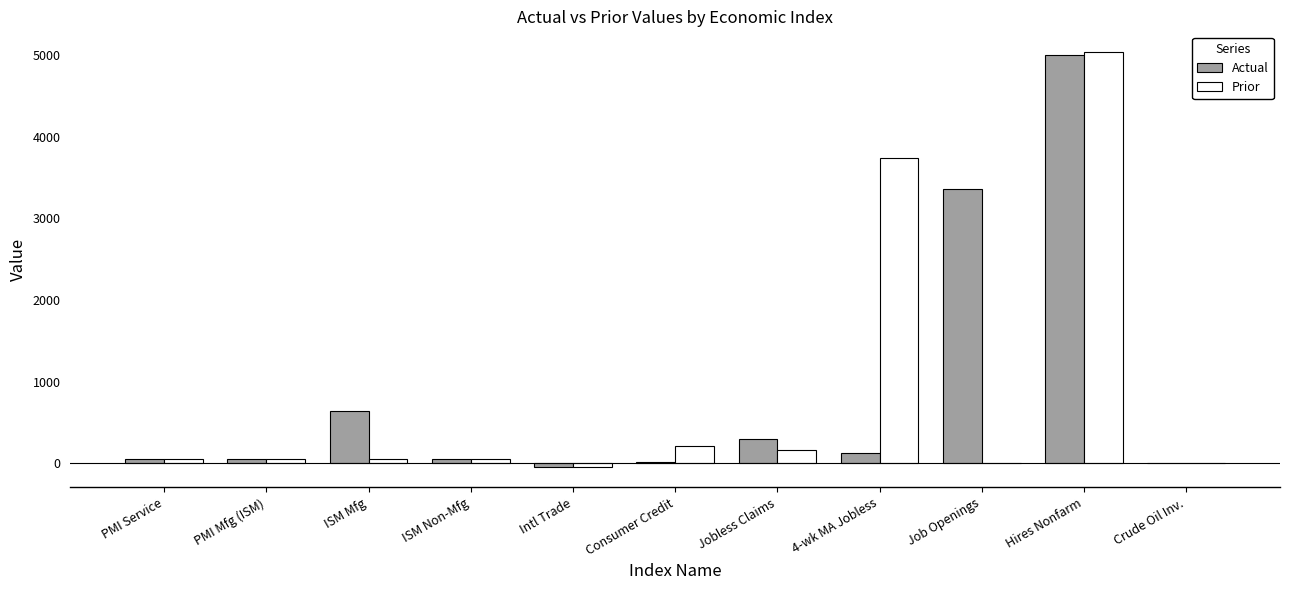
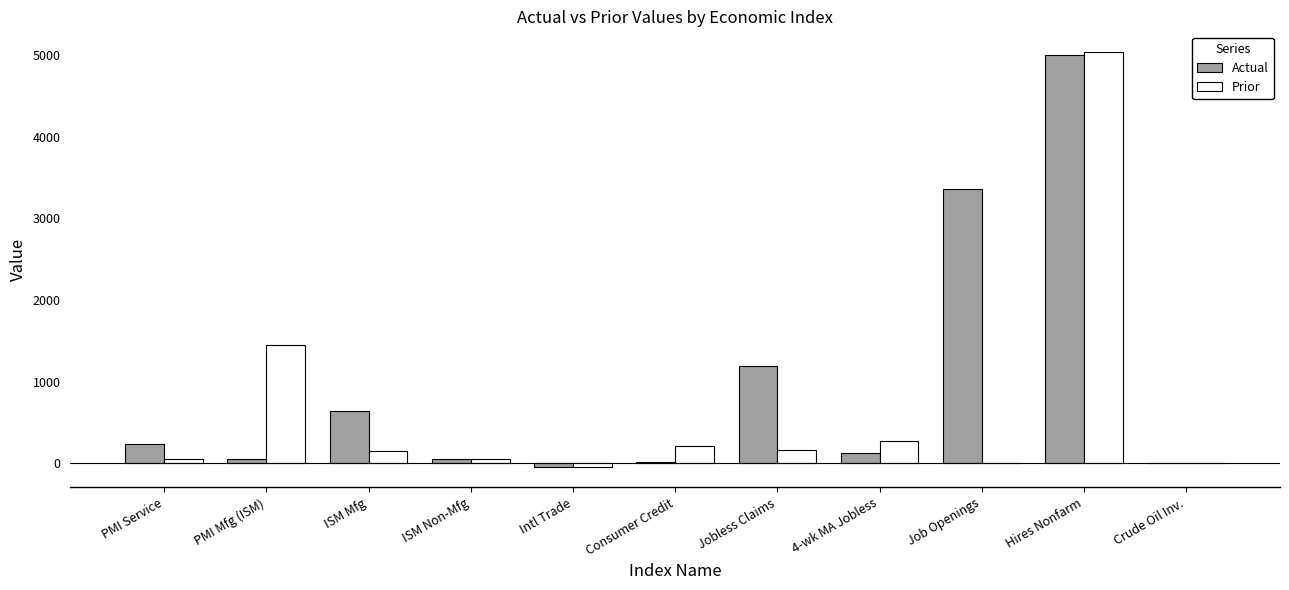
  {
    "Actual": {
-     "PMI Service": 100,
+     "PMI Service": 200,
      "PMI Mfg (ISM)": 100,
      "ISM Mfg": 600,
      "ISM Non-Mfg": 100,
      "Intl Trade": 0,
-     "Jobless Claims": 300,
+     "Jobless Claims": 1200,
      "4-wk MA Jobless": 100,
      "Job Openings": 3400,
      "Hires Nonfarm": 5000
    },
    "Prior": {
      "PMI Service": 100,
-     "PMI Mfg (ISM)": 100,
-     "ISM Mfg": 100,
+     "PMI Mfg (ISM)": 1400,
+     "ISM Mfg": 200,
      "ISM Non-Mfg": 100,
      "Intl Trade": 0,
      "Consumer Credit": 200,
      "Jobless Claims": 200,
-     "4-wk MA Jobless": 3700,
+     "4-wk MA Jobless": 300,
      "Hires Nonfarm": 5000
    }
  }
